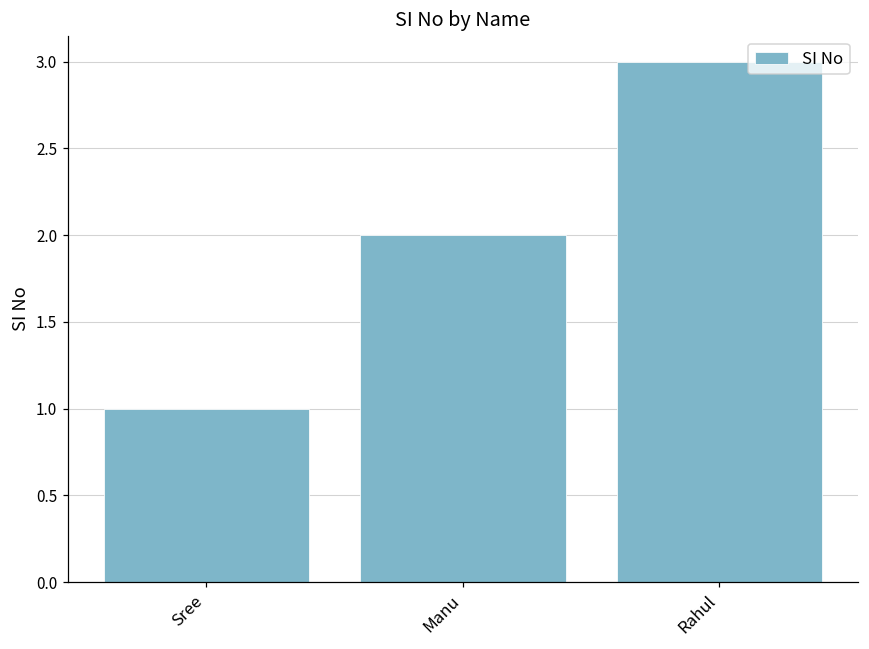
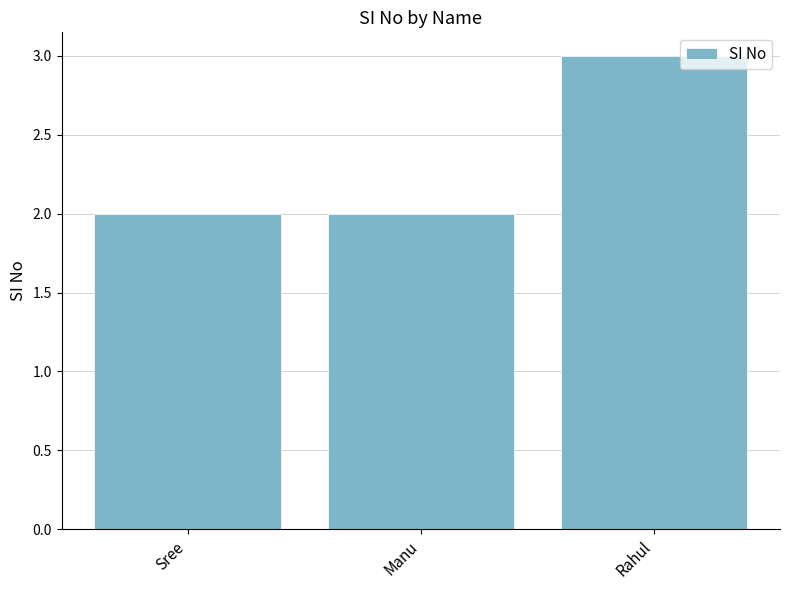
  {
-   "Sree": 1,
+   "Sree": 2,
    "Manu": 2,
    "Rahul": 3
  }
